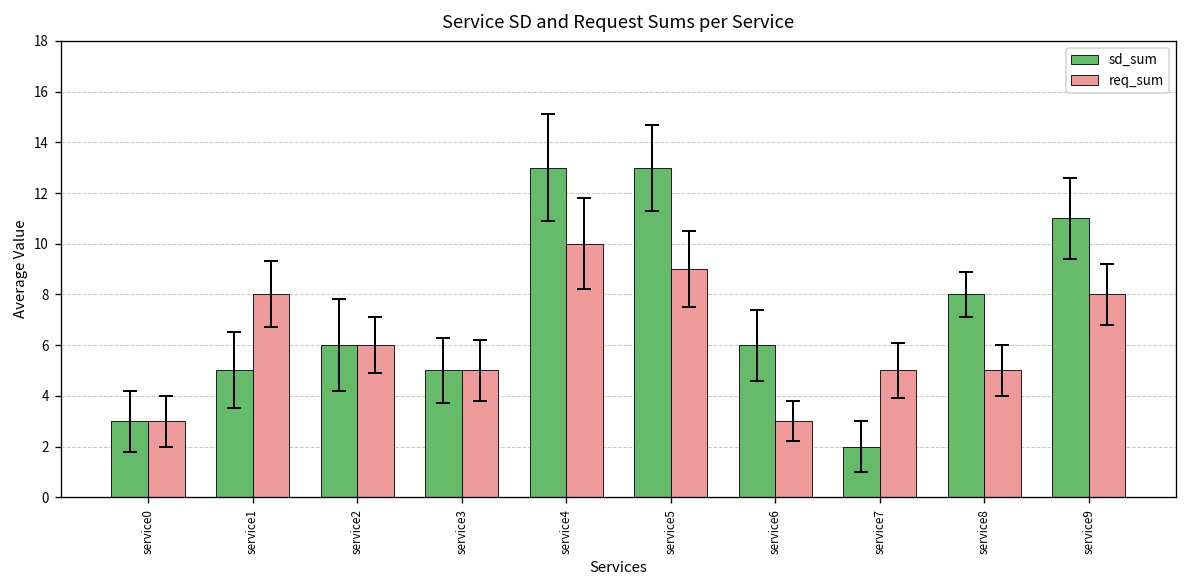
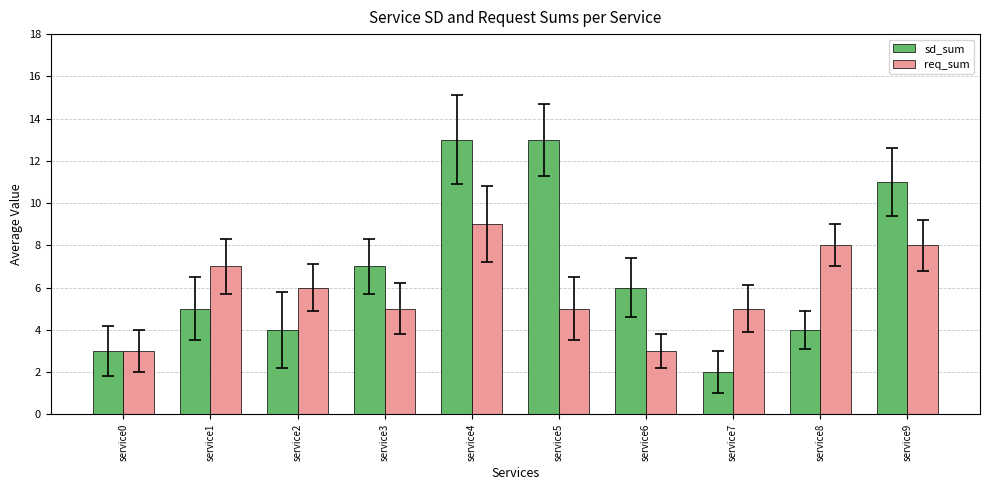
  {
    "sd_sum": {
      "service0": 3,
      "service1": 5,
-     "service2": 6,
-     "service3": 5,
+     "service2": 4,
+     "service3": 7,
      "service4": 13,
      "service5": 13,
      "service6": 6,
      "service7": 2,
-     "service8": 8,
+     "service8": 4,
      "service9": 11
    },
    "req_sum": {
      "service0": 3,
-     "service1": 8,
+     "service1": 7,
      "service2": 6,
      "service3": 5,
-     "service4": 10,
-     "service5": 9,
+     "service4": 9,
+     "service5": 5,
      "service6": 3,
      "service7": 5,
-     "service8": 5,
+     "service8": 8,
      "service9": 8
    }
  }
